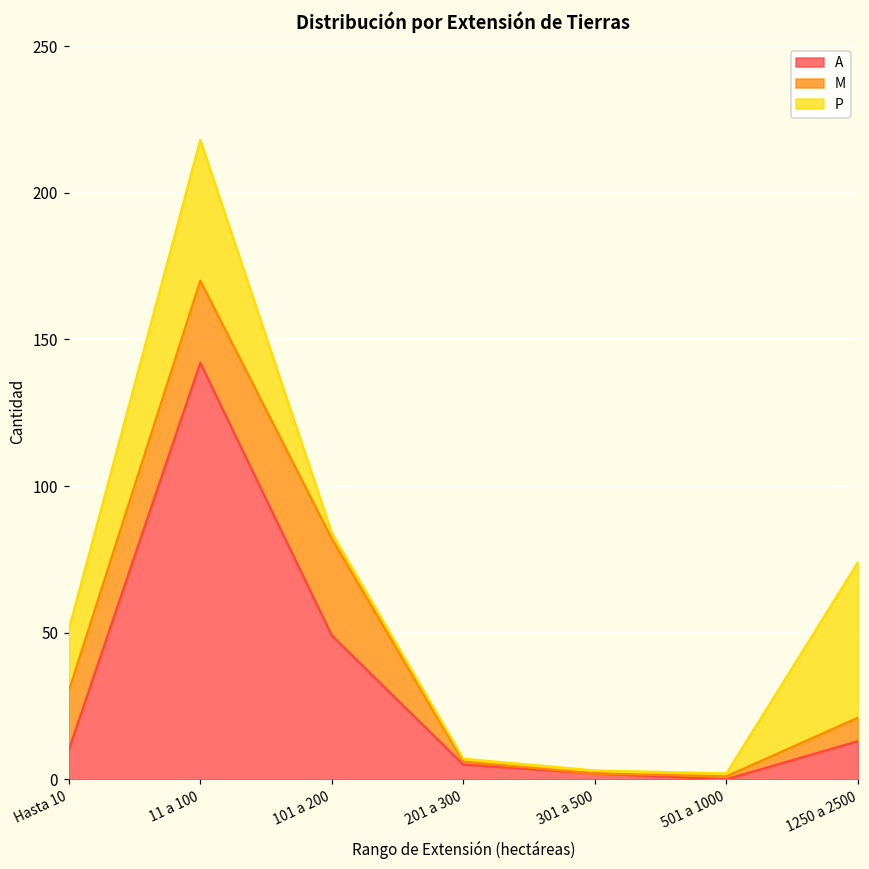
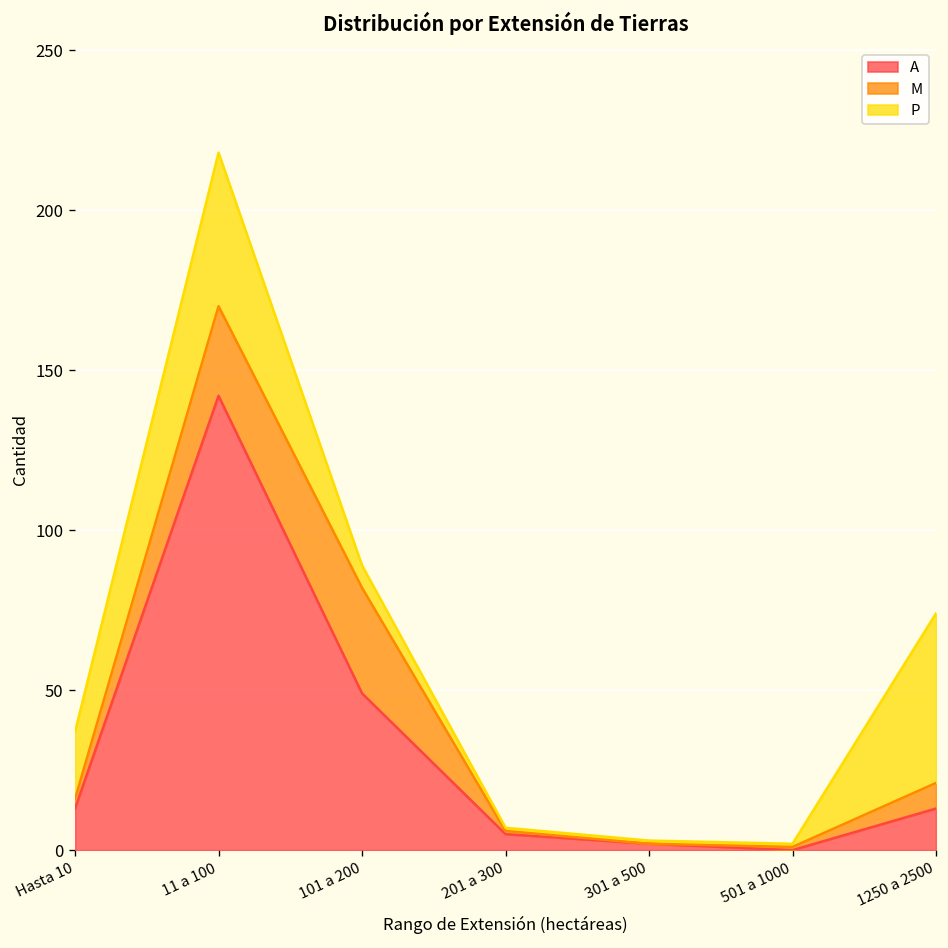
  {
    "A": {
-     "Hasta 10": 10,
+     "Hasta 10": 13,
      "11 a 100": 142,
      "101 a 200": 49,
      "201 a 300": 5,
      "501 a 1000": 0,
      "1250 a 2500": 13
    },
    "M": {
-     "Hasta 10": 20,
+     "Hasta 10": 3,
      "11 a 100": 28,
      "101 a 200": 33,
      "201 a 300": 1,
      "501 a 1000": 1,
      "1250 a 2500": 8
    },
    "P": {
      "Hasta 10": 21,
      "11 a 100": 48,
-     "101 a 200": 2,
+     "101 a 200": 7,
      "201 a 300": 1,
      "301 a 500": 1,
      "501 a 1000": 1,
      "1250 a 2500": 53
    }
  }
